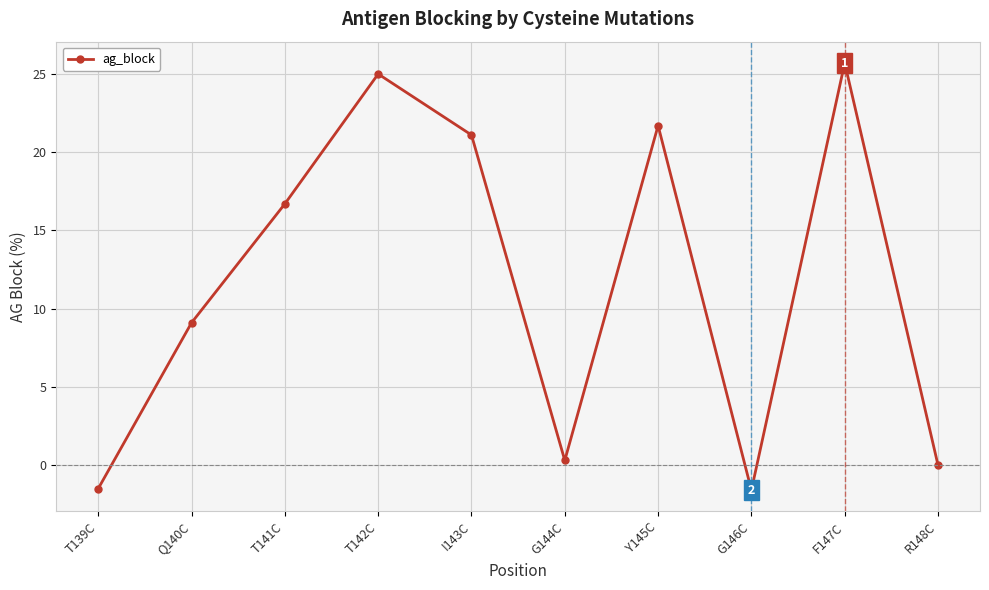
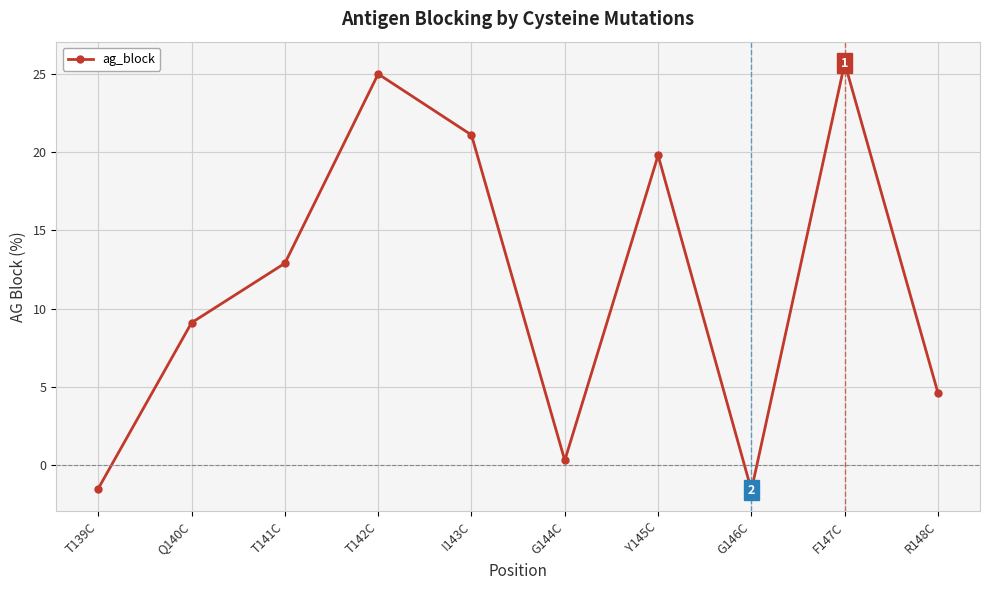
  {
    "T139C": -1.5,
    "Q140C": 9.1,
-   "T141C": 16.7,
+   "T141C": 12.9,
    "T142C": 25.0,
    "I143C": 21.1,
    "G144C": 0.3,
-   "Y145C": 21.7,
-   "R148C": 0.0
+   "Y145C": 19.8,
+   "R148C": 4.6
  }
